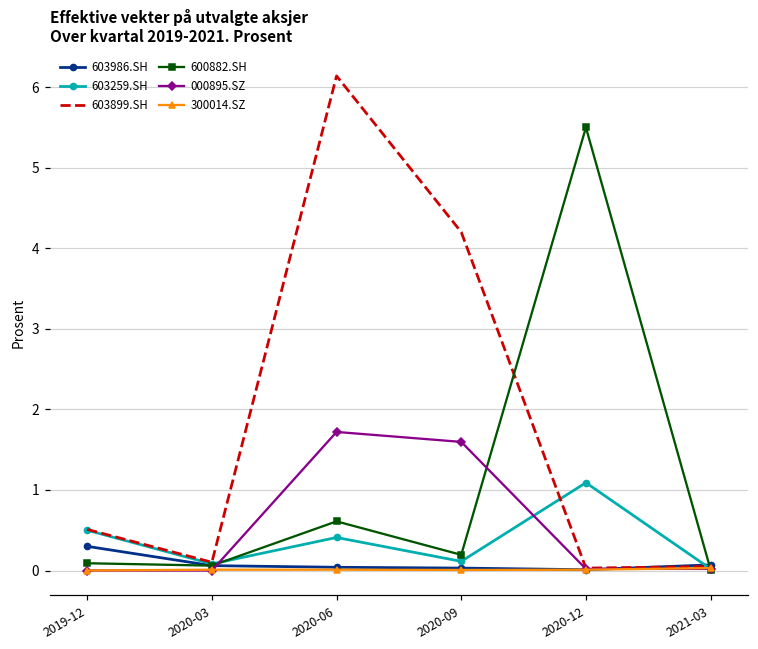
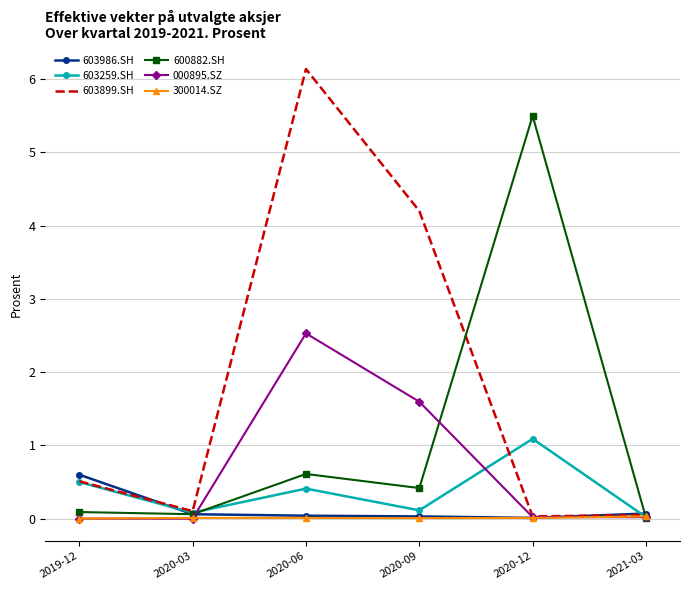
  {
    "603986.SH": {
-     "2019-12": 0.3
+     "2019-12": 0.6
    },
    "603259.SH": {
      "2020-06": 0.4,
      "2020-09": 0.1,
      "2020-12": 1.1
    },
    "603899.SH": {
      "2020-06": 6.1,
      "2020-09": 4.2
    },
    "600882.SH": {
      "2019-12": 0.1,
      "2020-06": 0.6,
-     "2020-09": 0.2,
+     "2020-09": 0.4,
      "2020-12": 5.5
    },
    "000895.SZ": {
-     "2020-06": 1.7,
+     "2020-06": 2.5,
      "2020-09": 1.6
    }
  }
